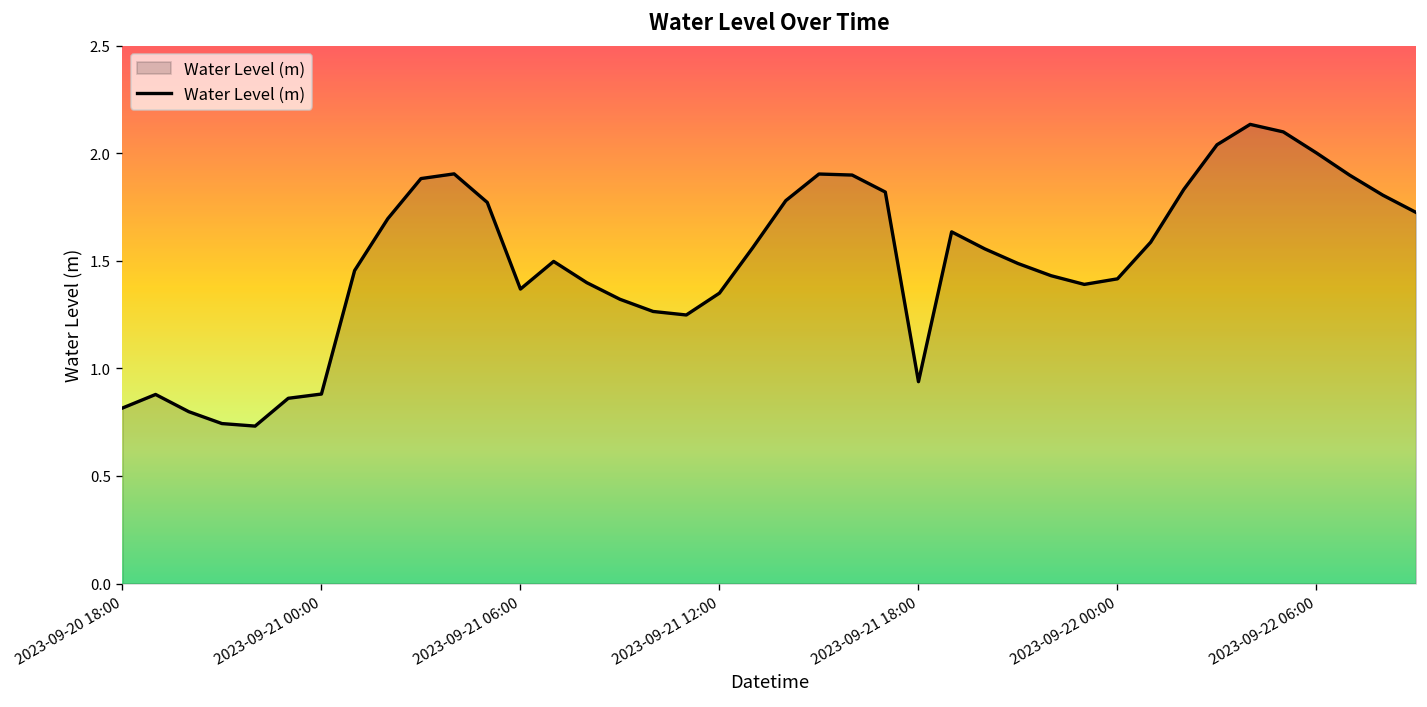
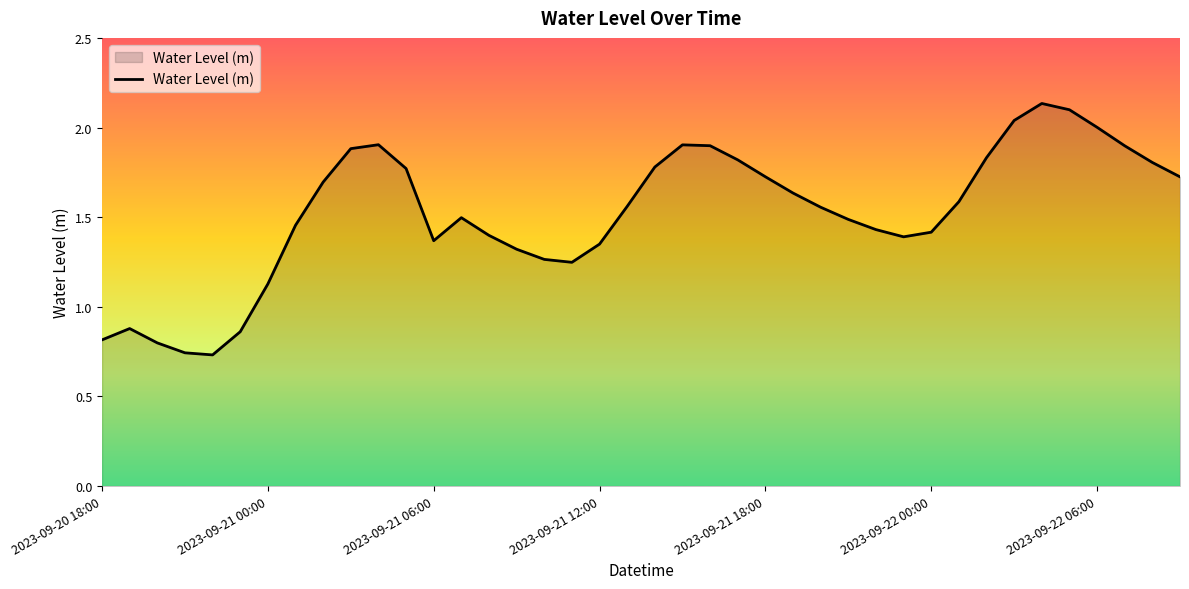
  {
    "2023-09-20 18:00": 0.82,
-   "2023-09-21 00:00": 0.88,
+   "2023-09-21 00:00": 1.13,
    "2023-09-21 06:00": 1.37,
    "2023-09-21 12:00": 1.35,
-   "2023-09-21 18:00": 0.94,
+   "2023-09-21 18:00": 1.73,
    "2023-09-22 00:00": 1.42,
    "2023-09-22 06:00": 2.00
  }
